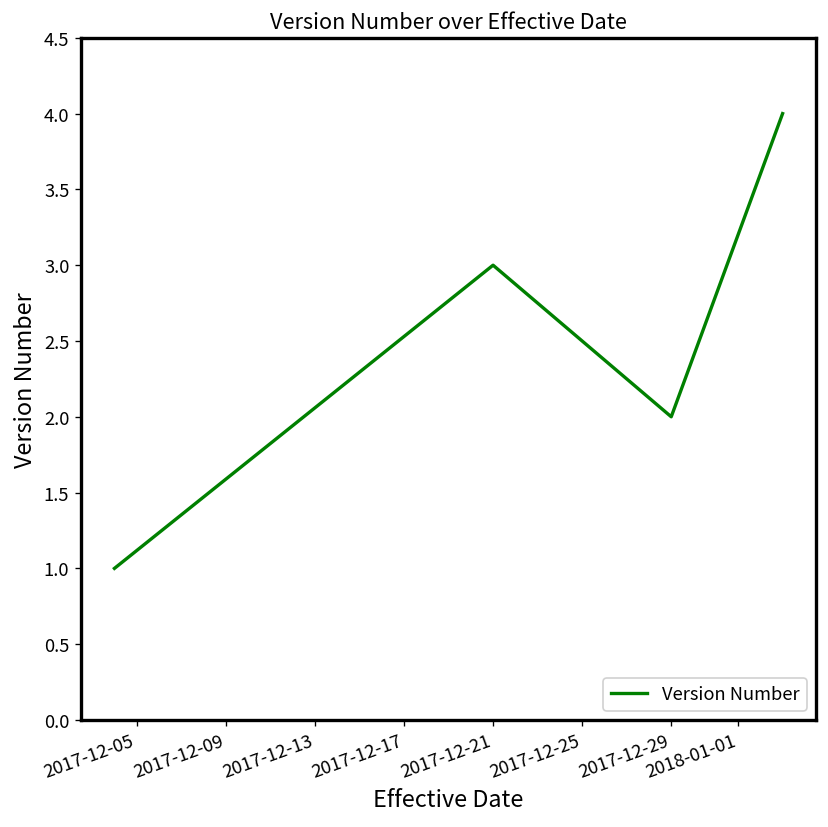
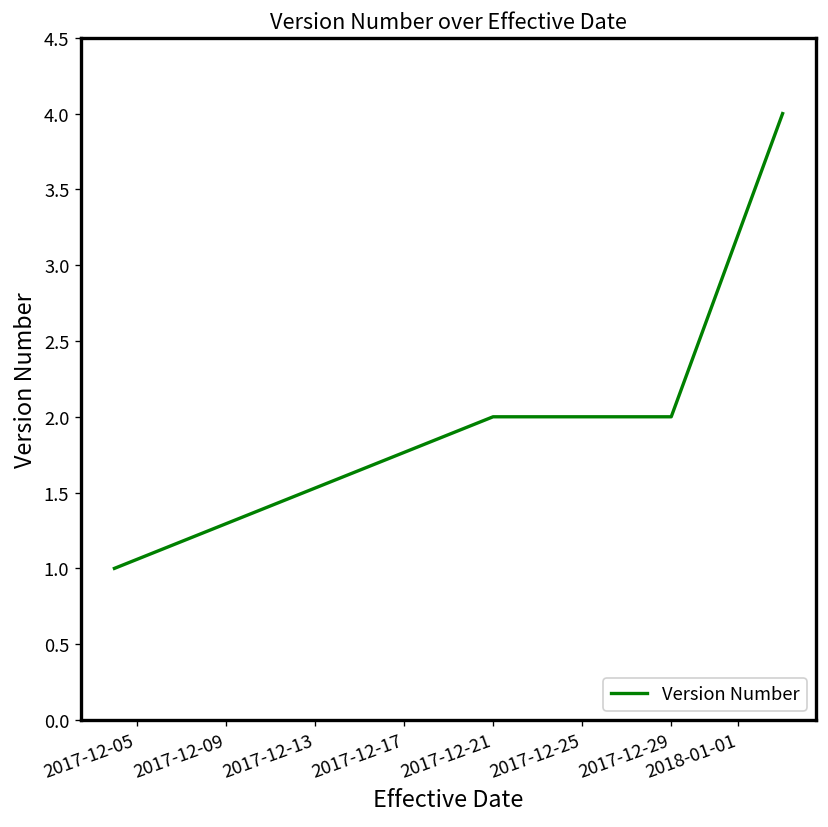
  {
-   "2017-12-21": 3,
+   "2017-12-21": 2,
    "2017-12-29": 2
  }
